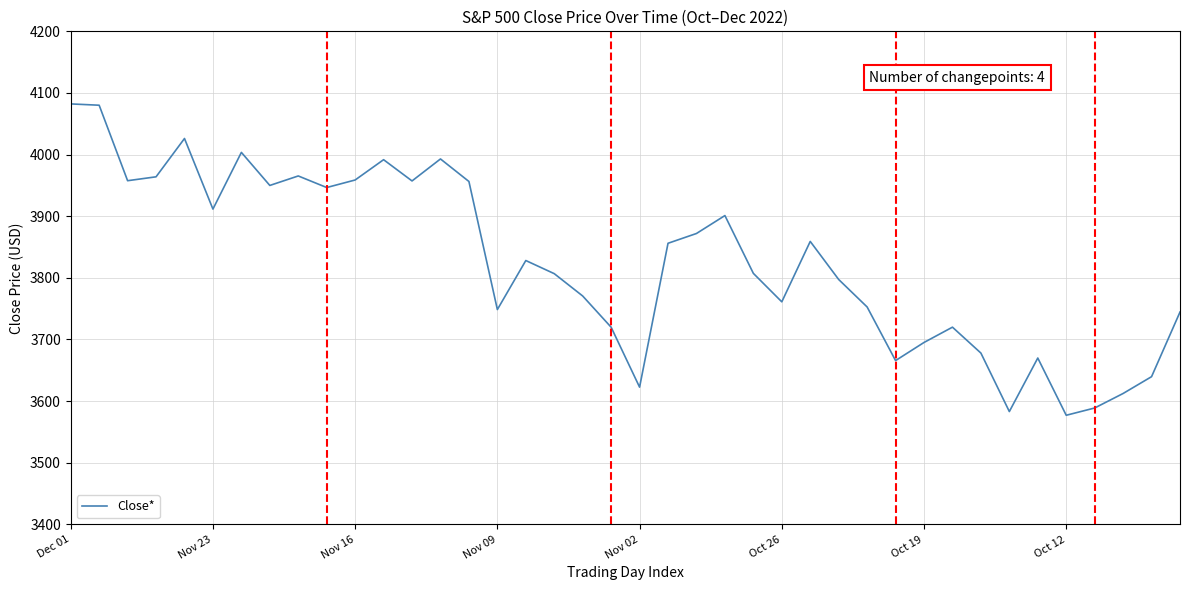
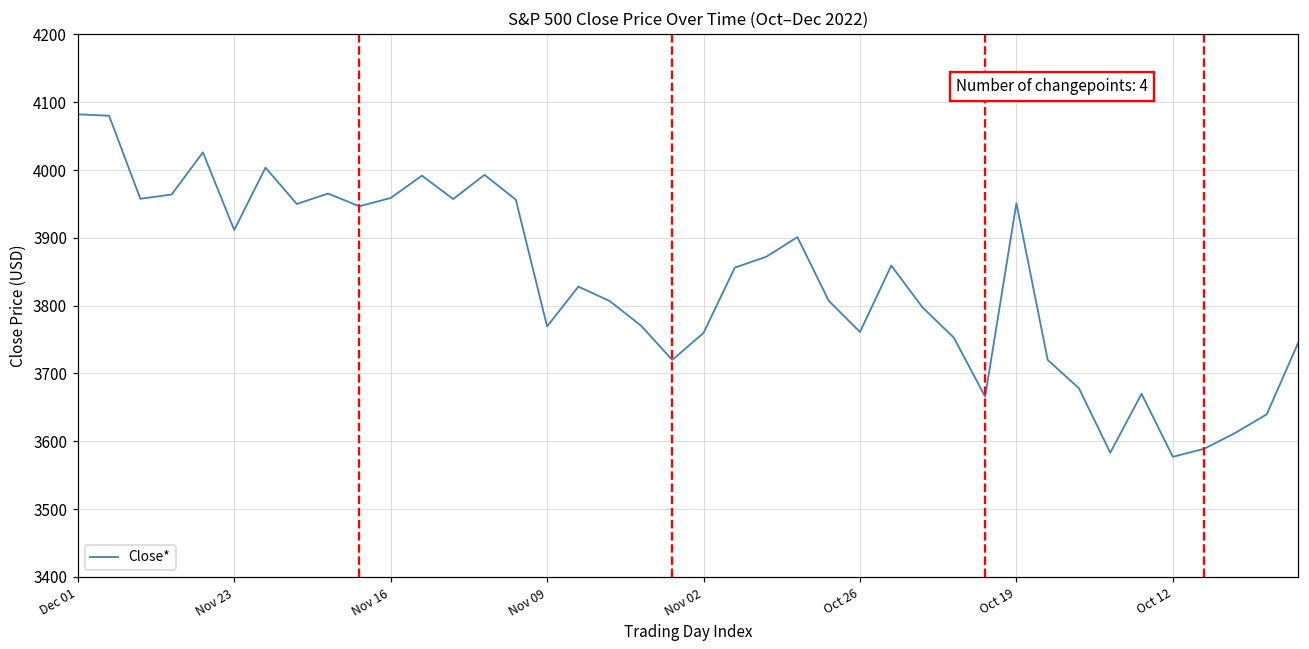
  {
    "Dec 01": 4080,
    "Nov 23": 3910,
    "Nov 16": 3960,
-   "Nov 09": 3750,
-   "Nov 02": 3620,
+   "Nov 09": 3770,
+   "Nov 02": 3760,
    "Oct 26": 3760,
-   "Oct 19": 3700,
+   "Oct 19": 3950,
    "Oct 12": 3580
  }
